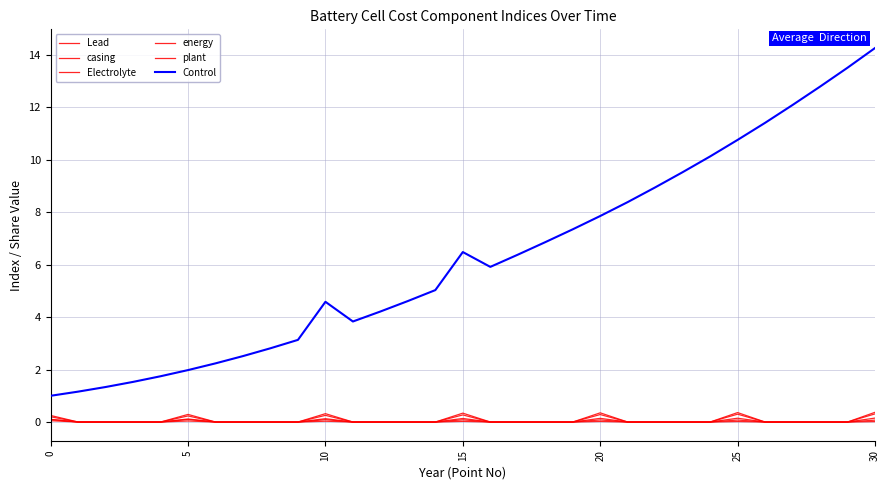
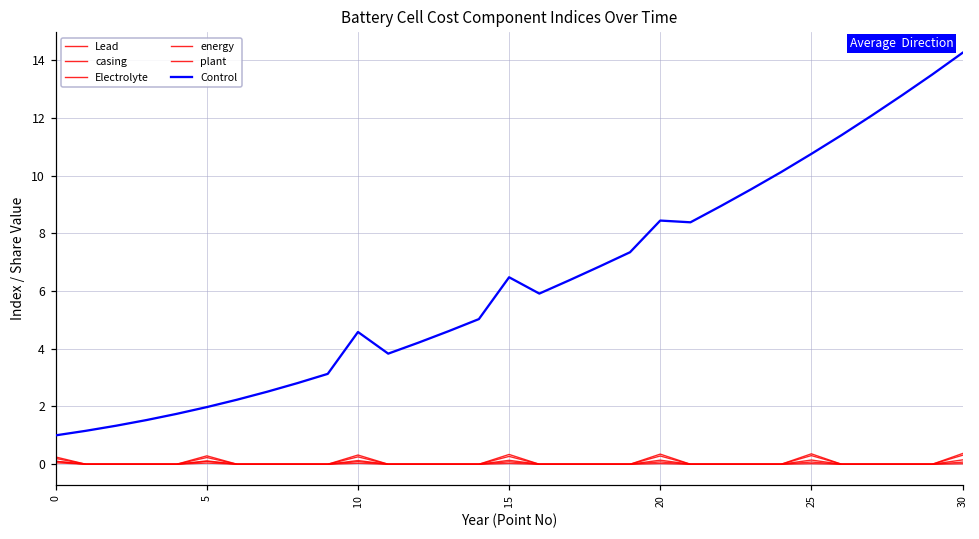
  {
    "Control": {
      "0": 1.0,
      "5": 2.0,
      "10": 4.6,
      "15": 6.5,
-     "20": 7.9,
+     "20": 8.4,
      "25": 10.8,
      "30": 14.3
    }
  }
